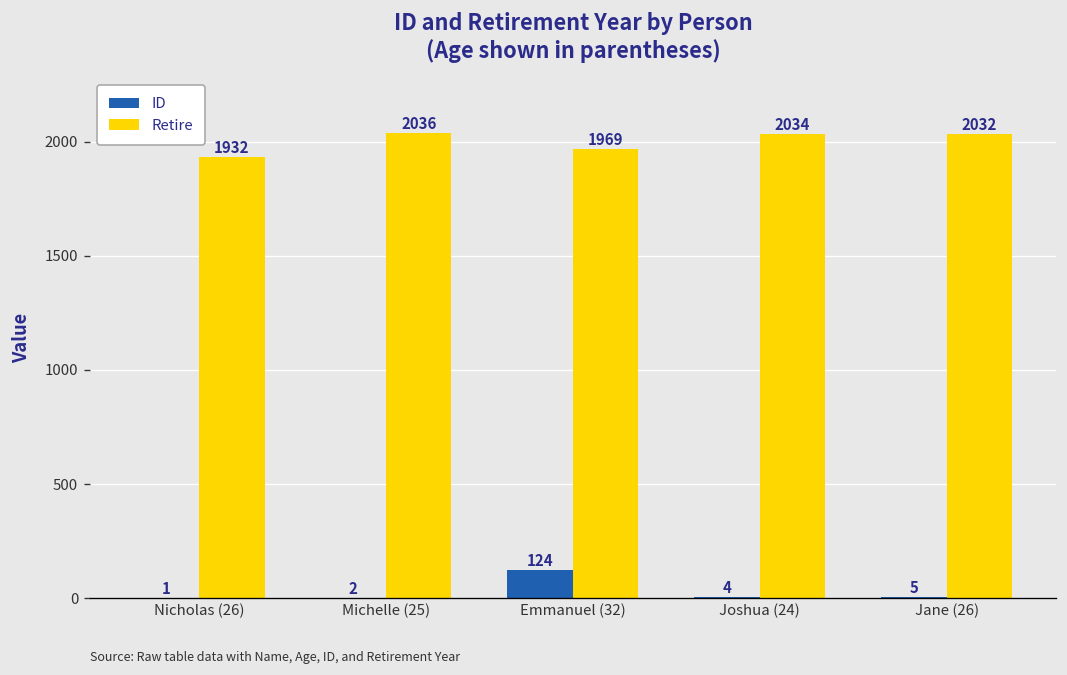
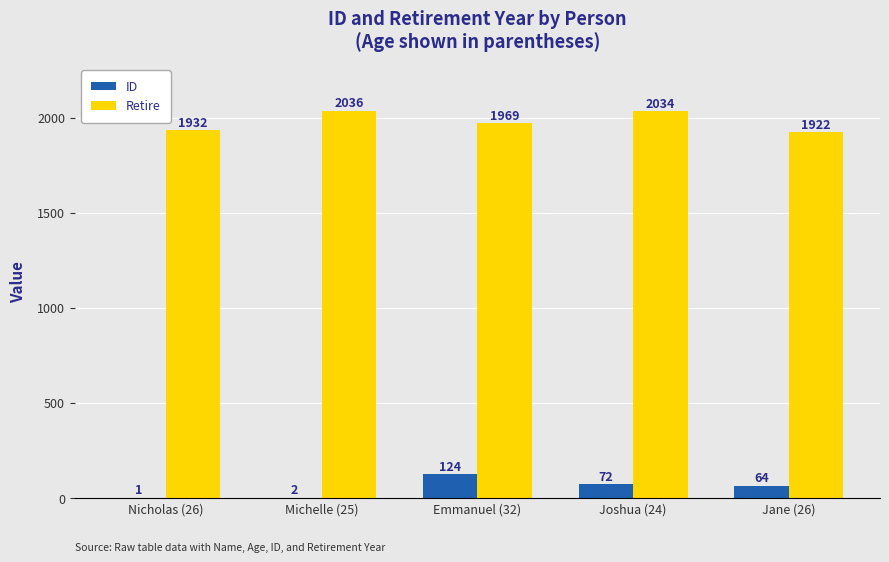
  {
    "ID": {
      "Nicholas (26)": 1,
      "Michelle (25)": 2,
      "Emmanuel (32)": 124,
-     "Joshua (24)": 4,
-     "Jane (26)": 5
+     "Joshua (24)": 72,
+     "Jane (26)": 64
    },
    "Retire": {
      "Nicholas (26)": 1932,
      "Michelle (25)": 2036,
      "Emmanuel (32)": 1969,
      "Joshua (24)": 2034,
-     "Jane (26)": 2032
+     "Jane (26)": 1922
    }
  }
